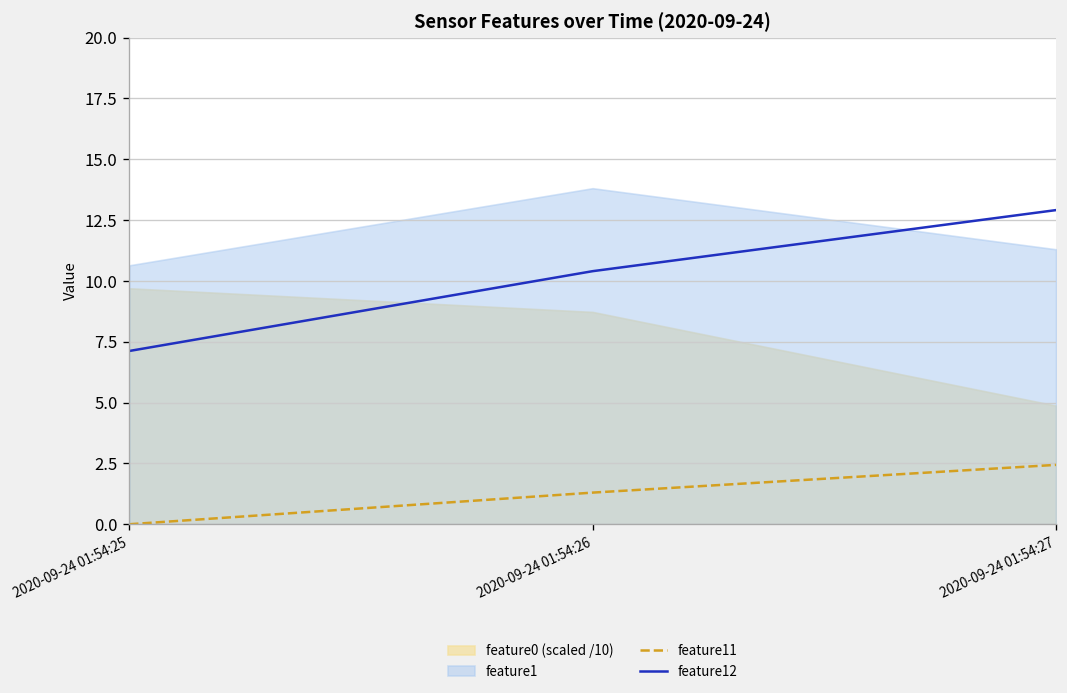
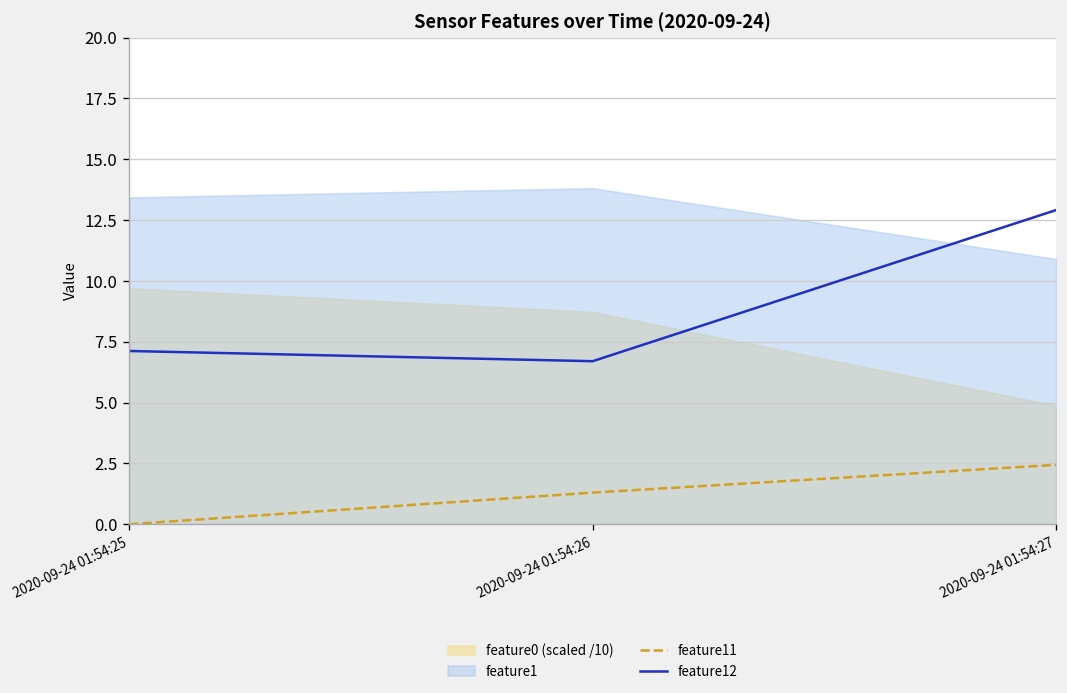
  {
    "feature11": {
      "2020-09-24 01:54:25": 0.0,
      "2020-09-24 01:54:26": 1.3,
      "2020-09-24 01:54:27": 2.4
    },
    "feature0 (scaled /10)": {
      "2020-09-24 01:54:25": 9.7,
      "2020-09-24 01:54:26": 8.7,
      "2020-09-24 01:54:27": 4.9
    },
    "feature1": {
-     "2020-09-24 01:54:25": 10.6,
+     "2020-09-24 01:54:25": 13.4,
      "2020-09-24 01:54:26": 13.8,
-     "2020-09-24 01:54:27": 11.3
+     "2020-09-24 01:54:27": 10.9
    },
    "feature12": {
      "2020-09-24 01:54:25": 7.1,
-     "2020-09-24 01:54:26": 10.4,
+     "2020-09-24 01:54:26": 6.7,
      "2020-09-24 01:54:27": 12.9
    }
  }
